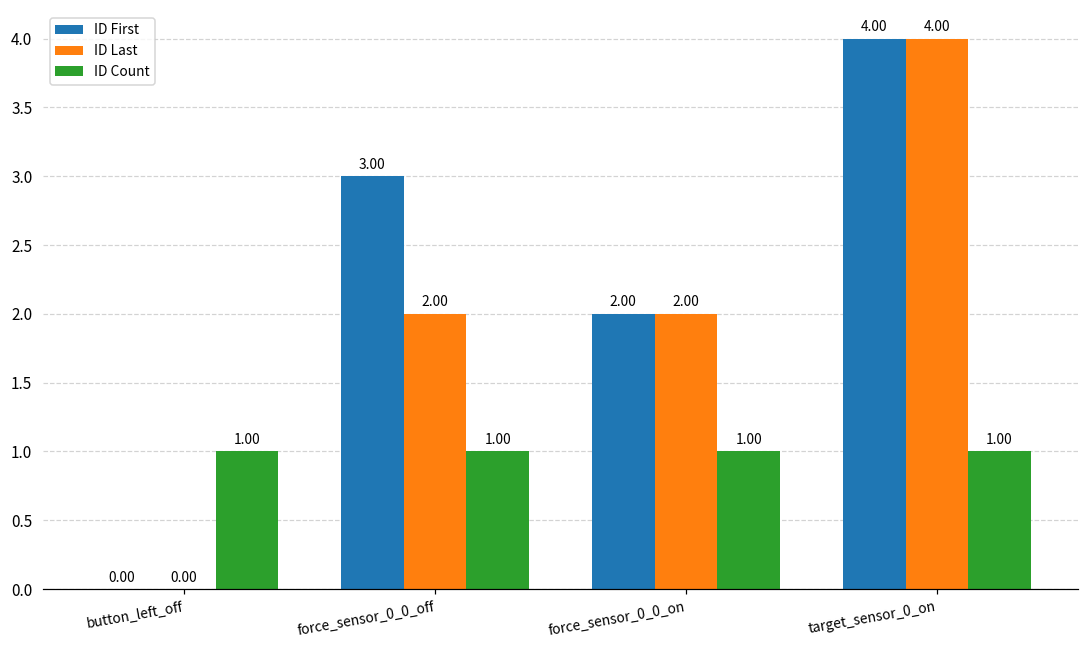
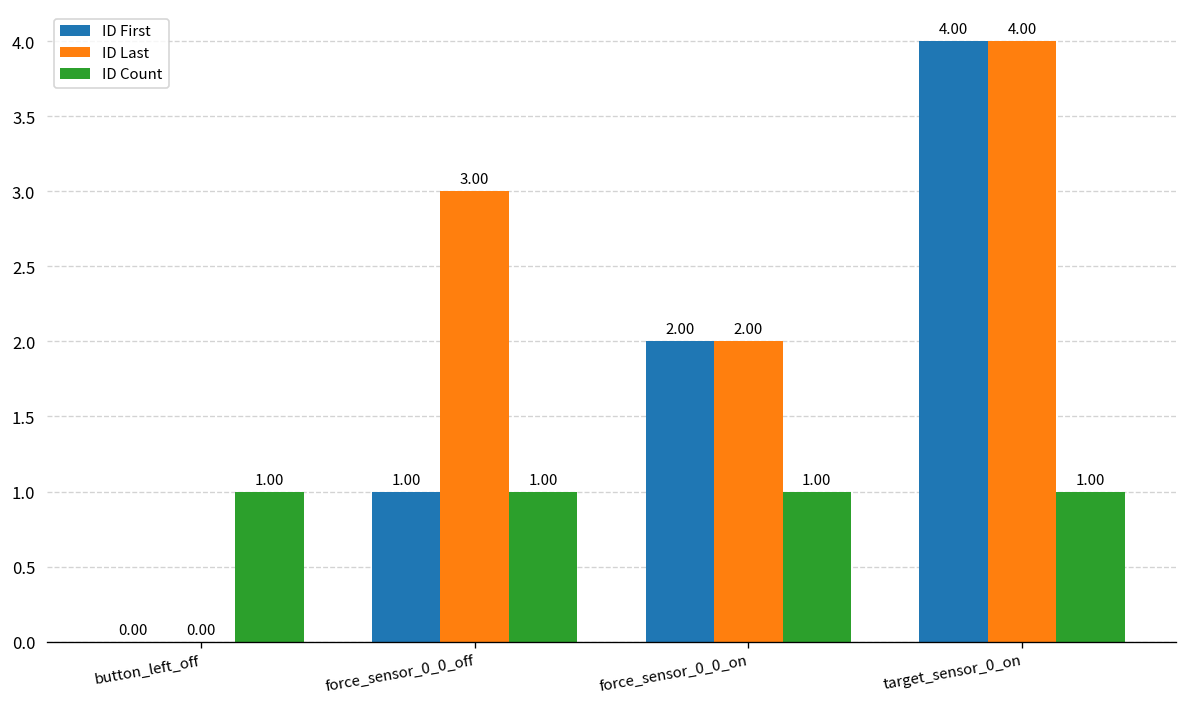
  {
    "ID First": {
      "button_left_off": 0.00,
-     "force_sensor_0_0_off": 3.00,
+     "force_sensor_0_0_off": 1.00,
      "force_sensor_0_0_on": 2.00,
      "target_sensor_0_on": 4.00
    },
    "ID Last": {
      "button_left_off": 0.00,
-     "force_sensor_0_0_off": 2.00,
+     "force_sensor_0_0_off": 3.00,
      "force_sensor_0_0_on": 2.00,
      "target_sensor_0_on": 4.00
    },
    "ID Count": {
      "button_left_off": 1.00,
      "force_sensor_0_0_off": 1.00,
      "force_sensor_0_0_on": 1.00,
      "target_sensor_0_on": 1.00
    }
  }
